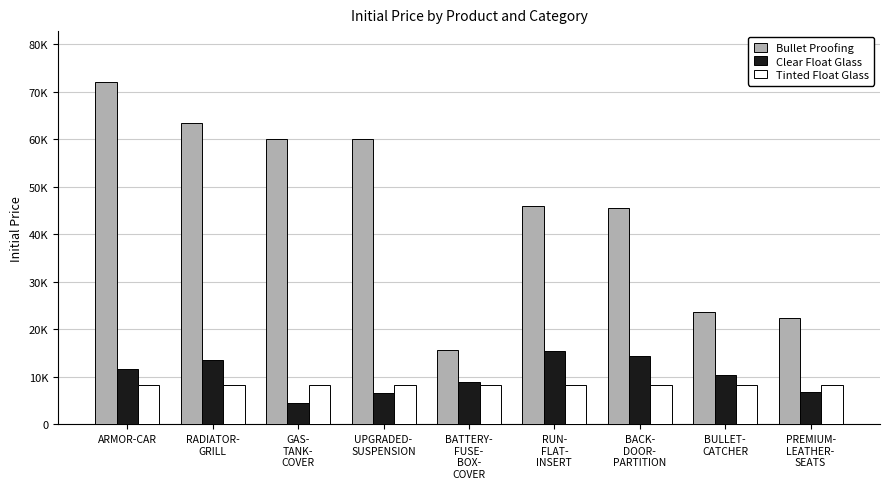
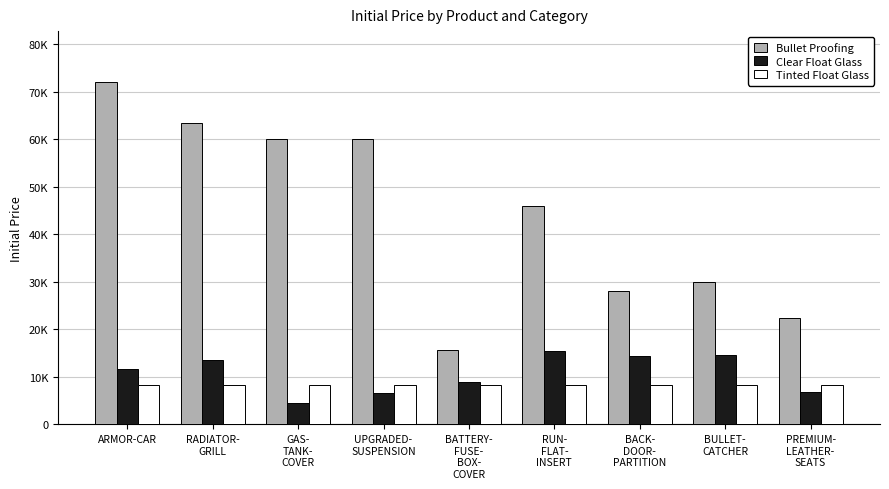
  {
    "Bullet Proofing": {
      "ARMOR-CAR": 72000,
      "RADIATOR- GRILL": 64000,
      "GAS- TANK- COVER": 60000,
      "UPGRADED- SUSPENSION": 60000,
      "BATTERY- FUSE- BOX- COVER": 16000,
      "RUN- FLAT- INSERT": 46000,
-     "BACK- DOOR- PARTITION": 46000,
-     "BULLET- CATCHER": 24000,
+     "BACK- DOOR- PARTITION": 28000,
+     "BULLET- CATCHER": 30000,
      "PREMIUM- LEATHER- SEATS": 22000
    },
    "Clear Float Glass": {
      "ARMOR-CAR": 12000,
      "RADIATOR- GRILL": 14000,
      "GAS- TANK- COVER": 5000,
      "UPGRADED- SUSPENSION": 7000,
      "BATTERY- FUSE- BOX- COVER": 9000,
      "RUN- FLAT- INSERT": 15000,
      "BACK- DOOR- PARTITION": 14000,
-     "BULLET- CATCHER": 10000,
+     "BULLET- CATCHER": 15000,
      "PREMIUM- LEATHER- SEATS": 7000
    },
    "Tinted Float Glass": {
      "ARMOR-CAR": 8000,
      "RADIATOR- GRILL": 8000,
      "GAS- TANK- COVER": 8000,
      "UPGRADED- SUSPENSION": 8000,
      "BATTERY- FUSE- BOX- COVER": 8000,
      "RUN- FLAT- INSERT": 8000,
      "BACK- DOOR- PARTITION": 8000,
      "BULLET- CATCHER": 8000,
      "PREMIUM- LEATHER- SEATS": 8000
    }
  }
